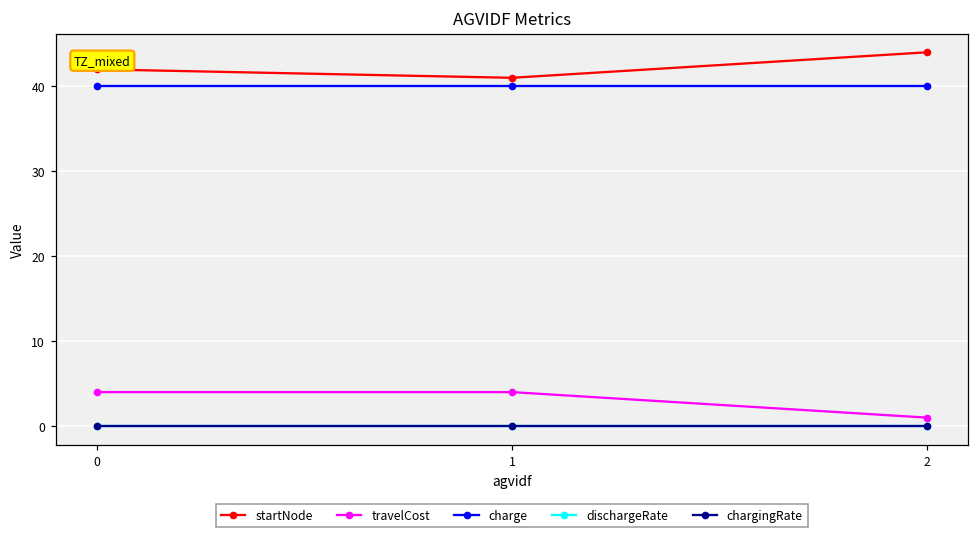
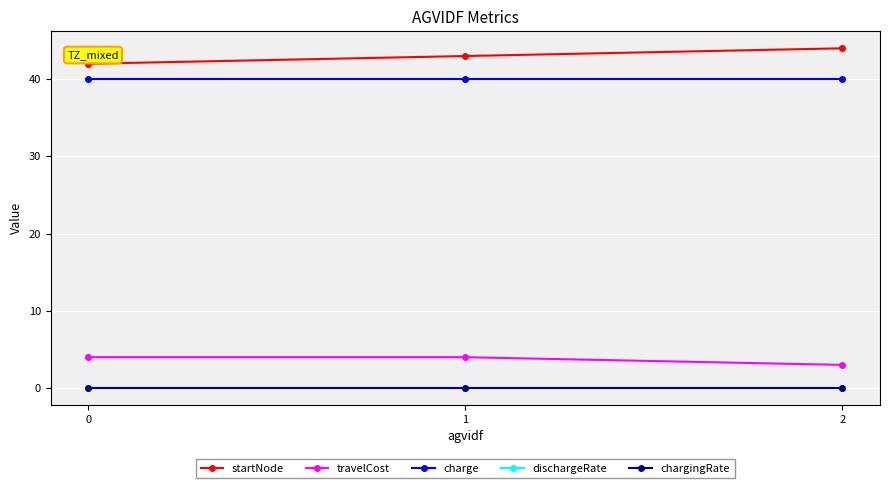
  {
    "startNode": {
      "0": 42,
-     "1": 41,
+     "1": 43,
      "2": 44
    },
    "travelCost": {
      "0": 4,
      "1": 4,
-     "2": 1
+     "2": 3
    },
    "charge": {
      "0": 40,
      "1": 40,
      "2": 40
    },
    "chargingRate": {
      "0": 0,
      "1": 0,
      "2": 0
    }
  }
